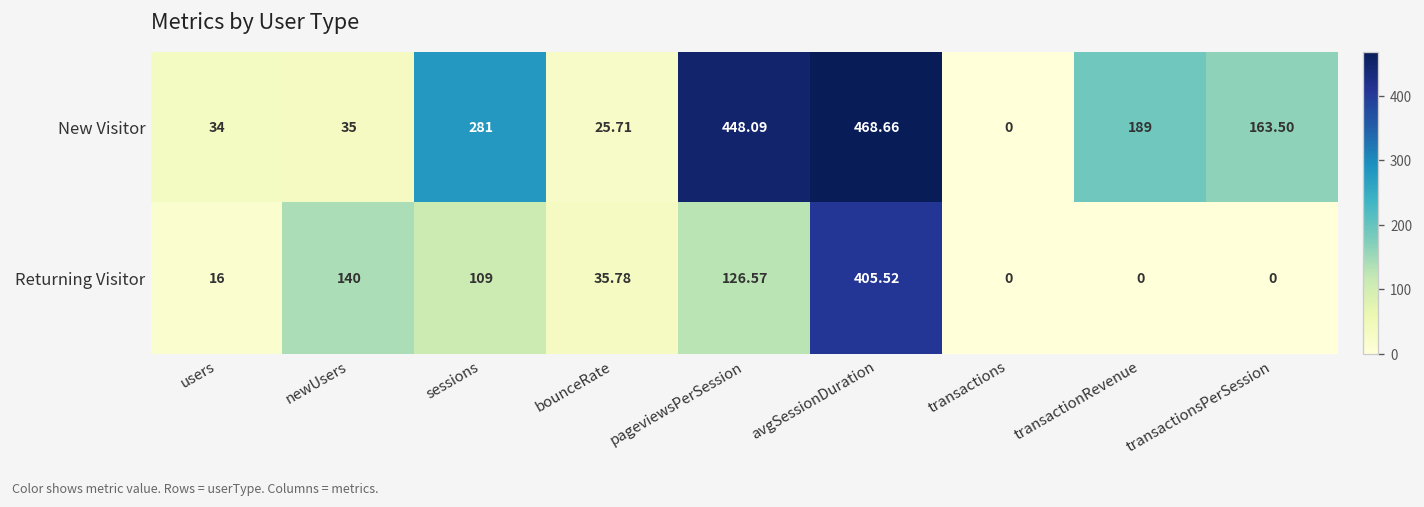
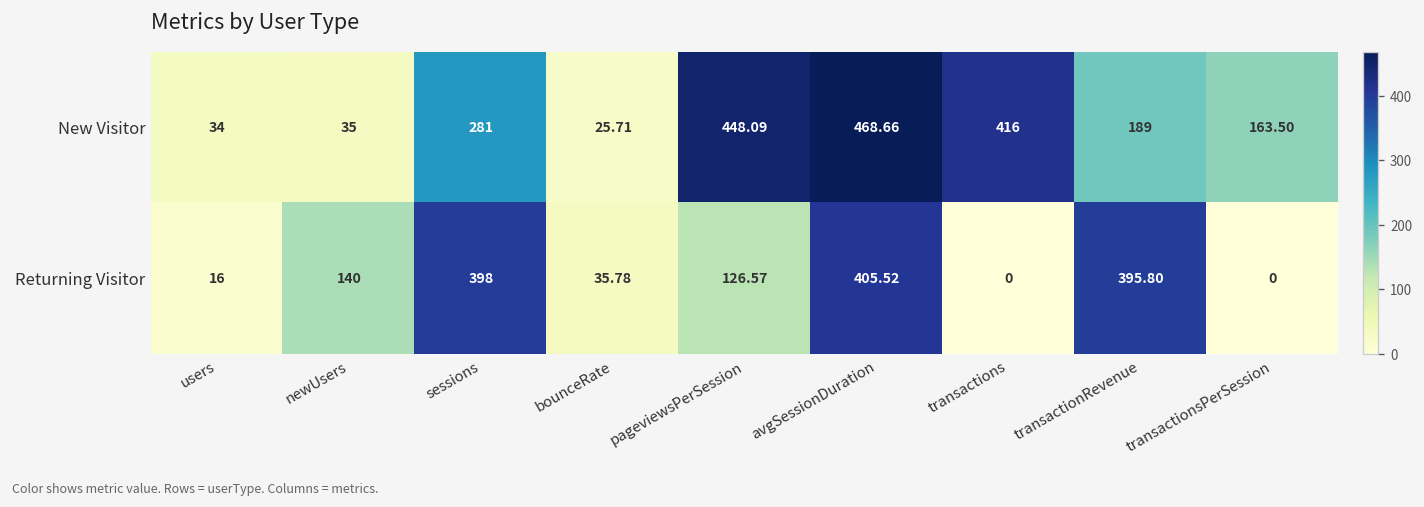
  {
    "New Visitor": {
      "users": 34,
      "newUsers": 35,
      "sessions": 281,
      "bounceRate": 25.71,
      "pageviewsPerSession": 448.09,
      "avgSessionDuration": 468.66,
-     "transactions": 0,
+     "transactions": 416,
      "transactionRevenue": 189,
      "transactionsPerSession": 163.50
    },
    "Returning Visitor": {
      "users": 16,
      "newUsers": 140,
-     "sessions": 109,
+     "sessions": 398,
      "bounceRate": 35.78,
      "pageviewsPerSession": 126.57,
      "avgSessionDuration": 405.52,
      "transactions": 0,
-     "transactionRevenue": 0,
+     "transactionRevenue": 395.80,
      "transactionsPerSession": 0
    }
  }
